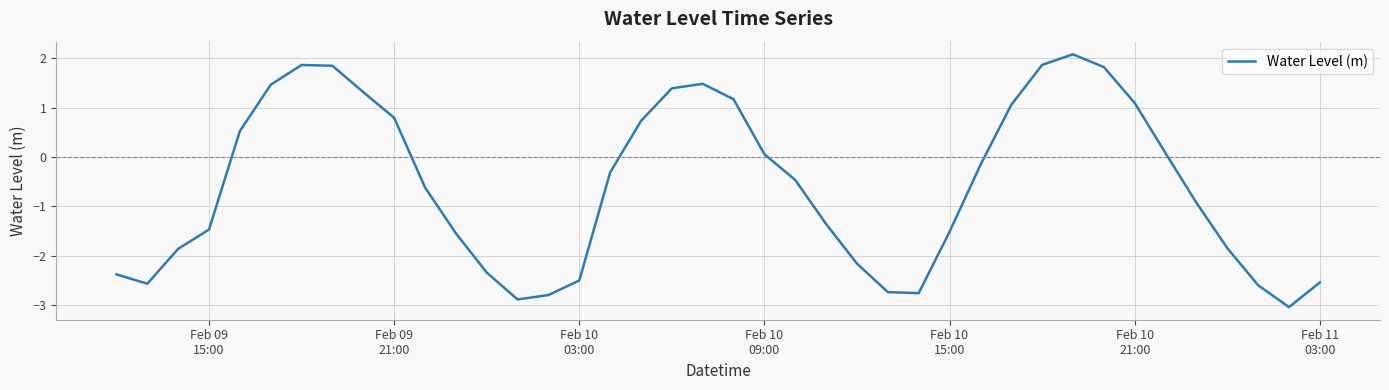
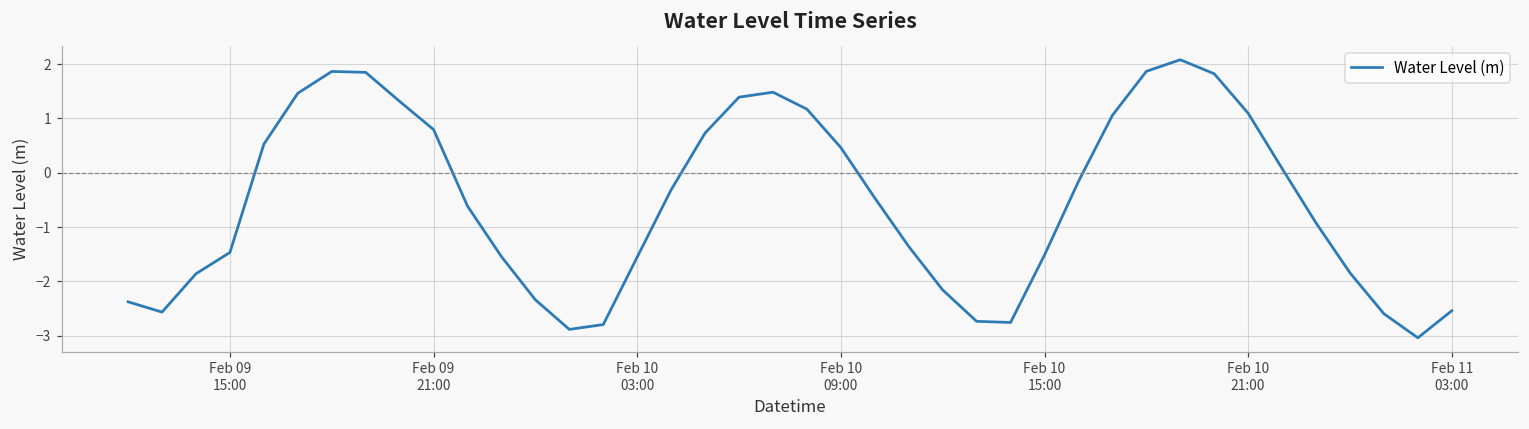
  {
    "Feb 09 15:00": -1.5,
    "Feb 09 21:00": 0.8,
-   "Feb 10 03:00": -2.5,
-   "Feb 10 09:00": 0.1,
+   "Feb 10 03:00": -1.6,
+   "Feb 10 09:00": 0.5,
    "Feb 10 15:00": -1.5,
    "Feb 10 21:00": 1.1,
    "Feb 11 03:00": -2.5
  }
